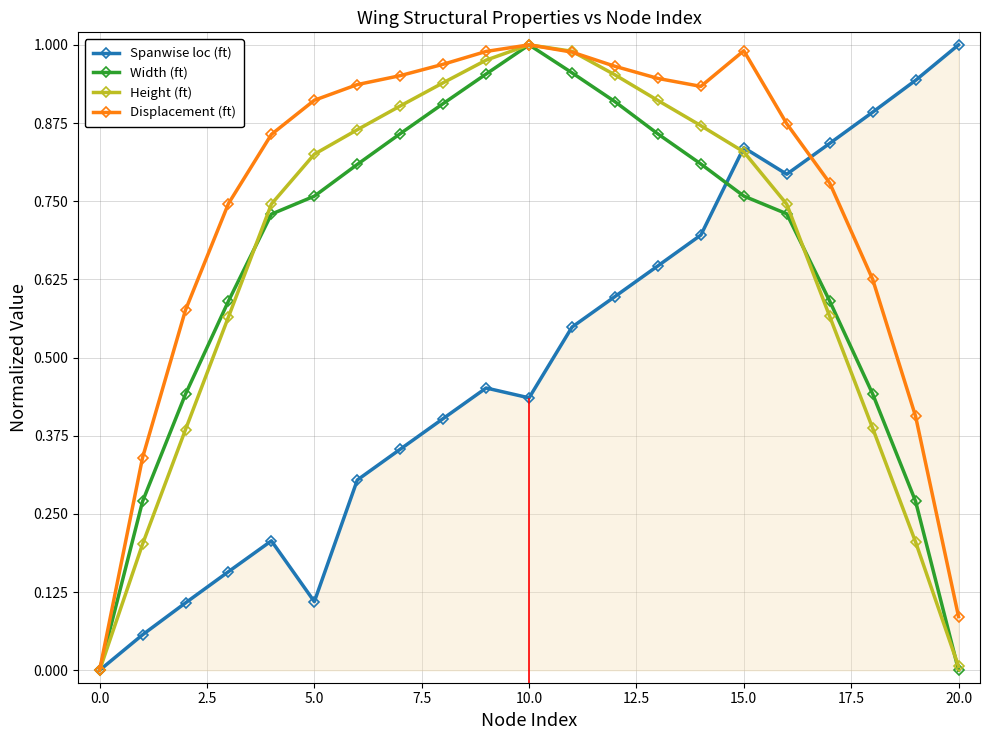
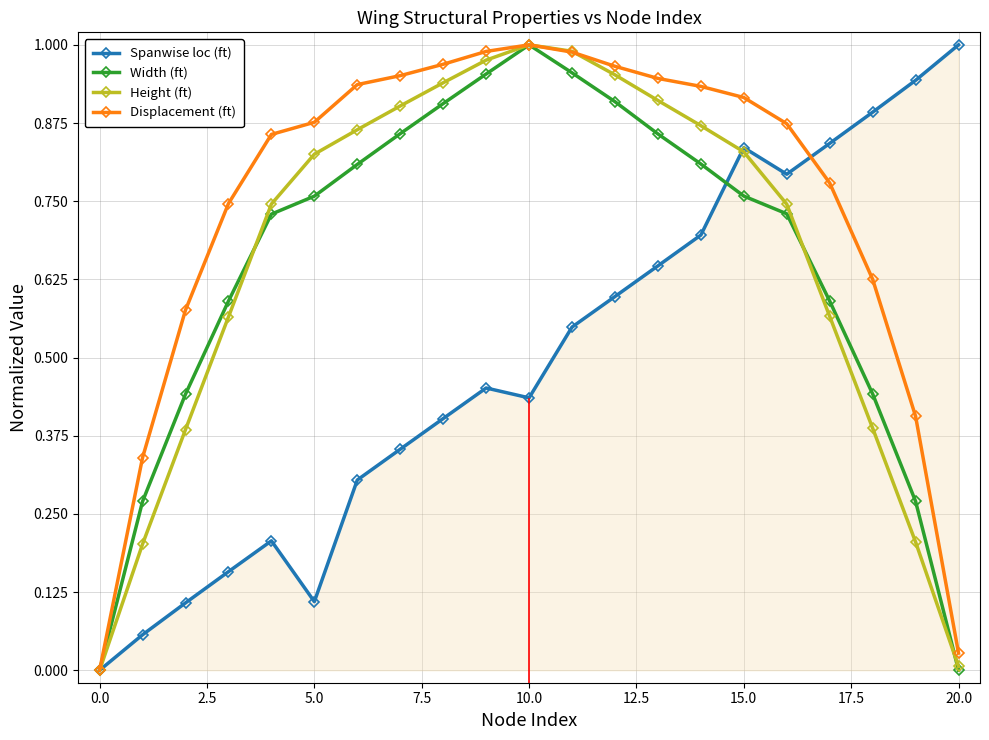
  {
    "Spanwise loc (ft)": {
      "5.0": 0.11,
      "10.0": 0.44,
      "15.0": 0.84,
      "20.0": 1.00
    },
    "Width (ft)": {
      "5.0": 0.76,
      "15.0": 0.76,
      "20.0": 0.00
    },
    "Height (ft)": {
      "5.0": 0.83,
      "15.0": 0.83,
      "20.0": 0.01
    },
    "Displacement (ft)": {
-     "5.0": 0.91,
-     "15.0": 0.99,
-     "20.0": 0.09
+     "5.0": 0.88,
+     "15.0": 0.92,
+     "20.0": 0.03
    }
  }
